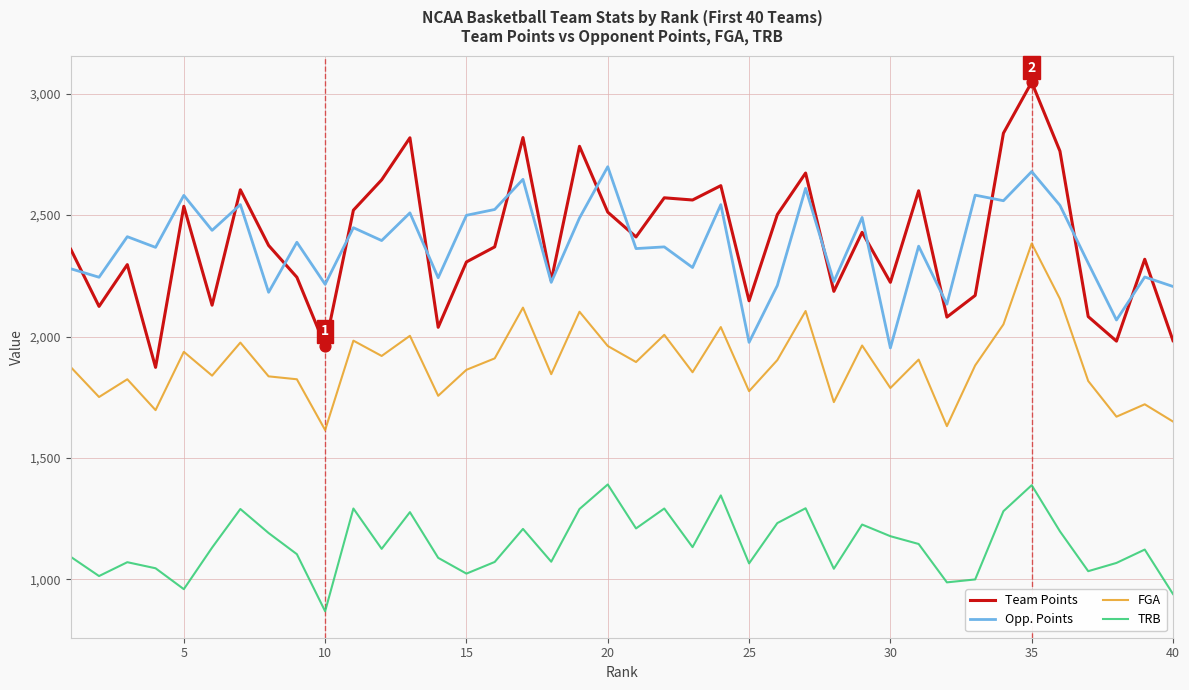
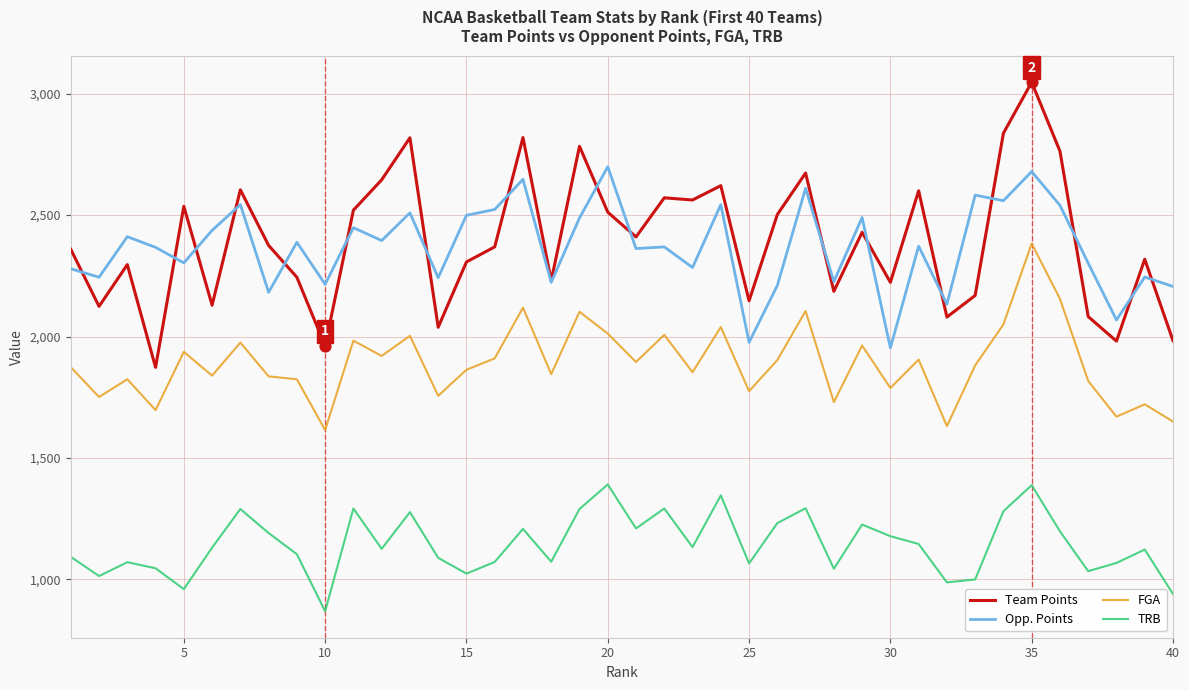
  {
    "Opp. Points": {
-     "5": "2,580",
+     "5": "2,300",
      "10": "2,220",
      "15": "2,500",
      "20": "2,700",
      "25": "1,980",
      "30": "1,950",
      "35": "2,680",
      "40": "2,210"
    },
    "FGA": {
      "5": "1,940",
      "10": "1,620",
      "15": "1,860",
-     "20": "1,960",
+     "20": "2,010",
      "25": "1,780",
      "30": "1,790",
      "35": "2,380",
      "40": "1,650"
    },
    "TRB": {
      "5": "960",
      "10": "870",
      "15": "1,020",
      "20": "1,390",
      "25": "1,070",
      "30": "1,180",
      "35": "1,390",
      "40": "940"
    }
  }
